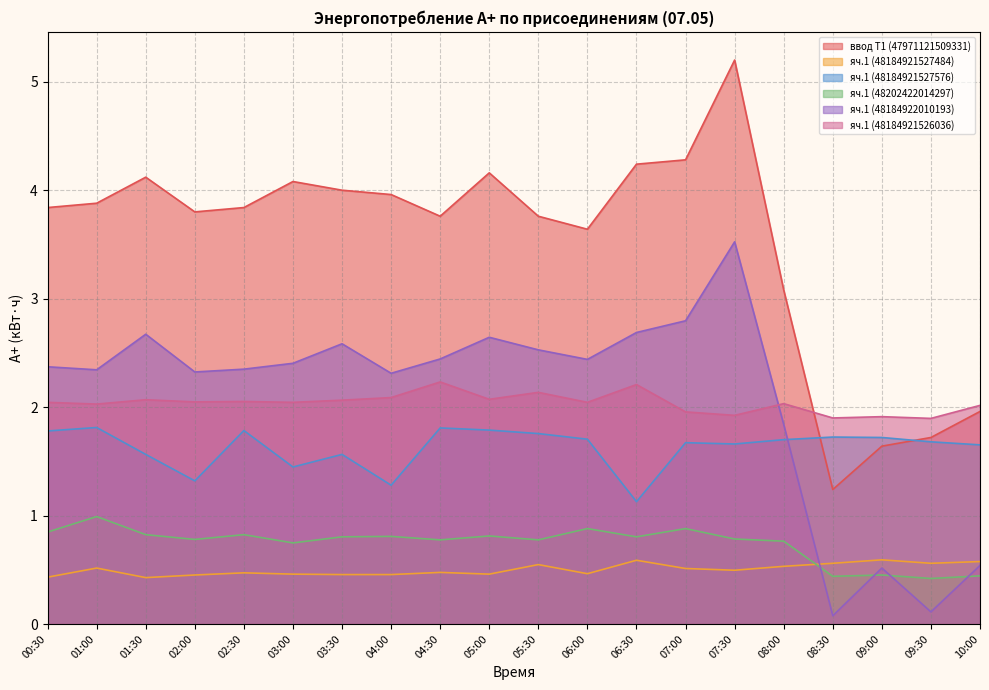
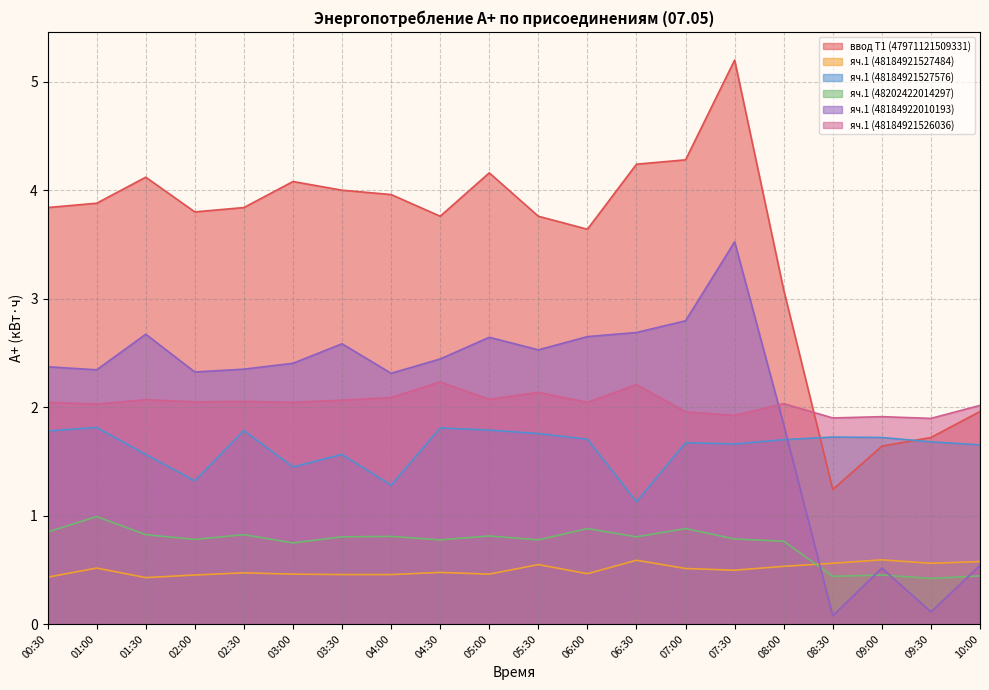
  {
    "яч.1 (48184921527484)": {
      "00:30": 0.43,
      "01:00": 0.52,
      "01:30": 0.43,
      "02:00": 0.45,
      "02:30": 0.47,
      "03:00": 0.46,
      "03:30": 0.46,
      "04:00": 0.46,
      "04:30": 0.48,
      "05:00": 0.46,
      "05:30": 0.55,
      "06:00": 0.46,
      "06:30": 0.59,
      "07:00": 0.51,
      "07:30": 0.50,
      "08:00": 0.53,
      "08:30": 0.56,
      "09:00": 0.59,
      "09:30": 0.56,
      "10:00": 0.58
    },
    "яч.1 (48184921527576)": {
      "00:30": 1.78,
      "01:00": 1.81,
      "01:30": 1.56,
      "02:00": 1.32,
      "02:30": 1.78,
      "03:00": 1.45,
      "03:30": 1.56,
      "04:00": 1.28,
      "04:30": 1.81,
      "05:00": 1.79,
      "05:30": 1.76,
      "06:00": 1.70,
      "06:30": 1.13,
      "07:00": 1.67,
      "07:30": 1.66,
      "08:00": 1.70,
      "08:30": 1.72,
      "09:00": 1.72,
      "09:30": 1.68,
      "10:00": 1.65
    },
    "яч.1 (48202422014297)": {
      "00:30": 0.85,
      "01:00": 0.99,
      "01:30": 0.82,
      "02:00": 0.78,
      "02:30": 0.82,
      "03:00": 0.75,
      "03:30": 0.80,
      "04:00": 0.81,
      "04:30": 0.78,
      "05:00": 0.81,
      "05:30": 0.78,
      "06:00": 0.88,
      "06:30": 0.80,
      "07:00": 0.88,
      "07:30": 0.78,
      "08:00": 0.76,
      "08:30": 0.44,
      "09:00": 0.45,
      "09:30": 0.42,
      "10:00": 0.44
    },
    "яч.1 (48184922010193)": {
      "00:30": 2.37,
      "01:00": 2.34,
      "01:30": 2.67,
      "02:00": 2.32,
      "02:30": 2.35,
      "03:00": 2.40,
      "03:30": 2.58,
      "04:00": 2.31,
      "04:30": 2.44,
      "05:00": 2.64,
      "05:30": 2.53,
-     "06:00": 2.44,
+     "06:00": 2.65,
      "06:30": 2.69,
      "07:00": 2.80,
      "07:30": 3.52,
      "08:00": 1.84,
      "08:30": 0.08,
      "09:00": 0.52,
      "09:30": 0.11,
      "10:00": 0.54
    }
  }
